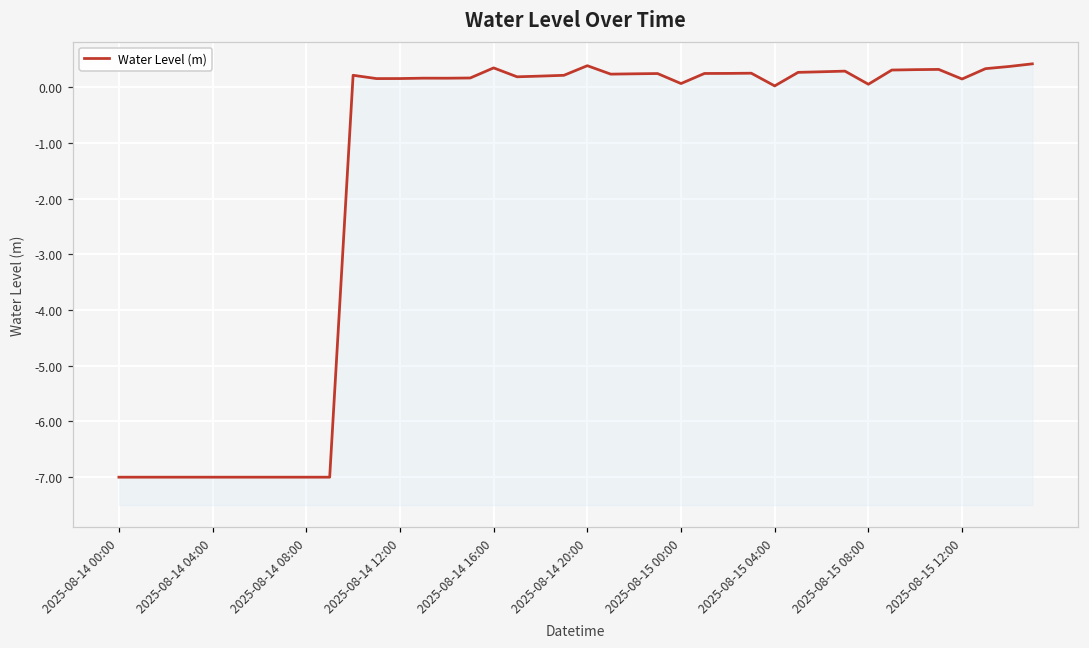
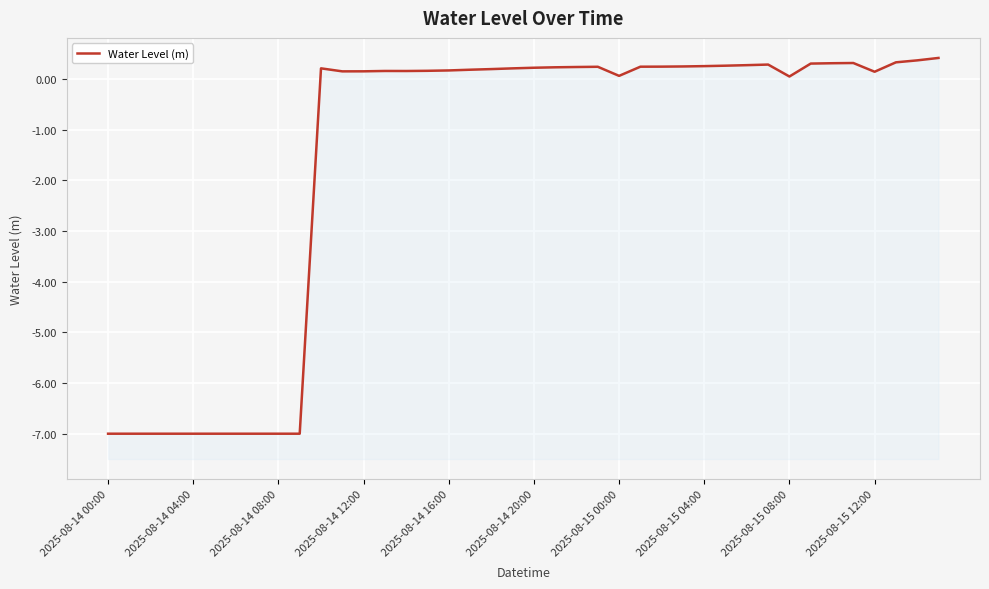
  {
    "2025-08-14 00:00": -7.0,
    "2025-08-14 04:00": -7.0,
    "2025-08-14 08:00": -7.0,
    "2025-08-14 12:00": 0.2,
-   "2025-08-14 16:00": 0.3,
-   "2025-08-14 20:00": 0.4,
+   "2025-08-14 16:00": 0.2,
+   "2025-08-14 20:00": 0.2,
    "2025-08-15 00:00": 0.1,
-   "2025-08-15 04:00": 0.0,
+   "2025-08-15 04:00": 0.3,
    "2025-08-15 08:00": 0.1,
    "2025-08-15 12:00": 0.1
  }
